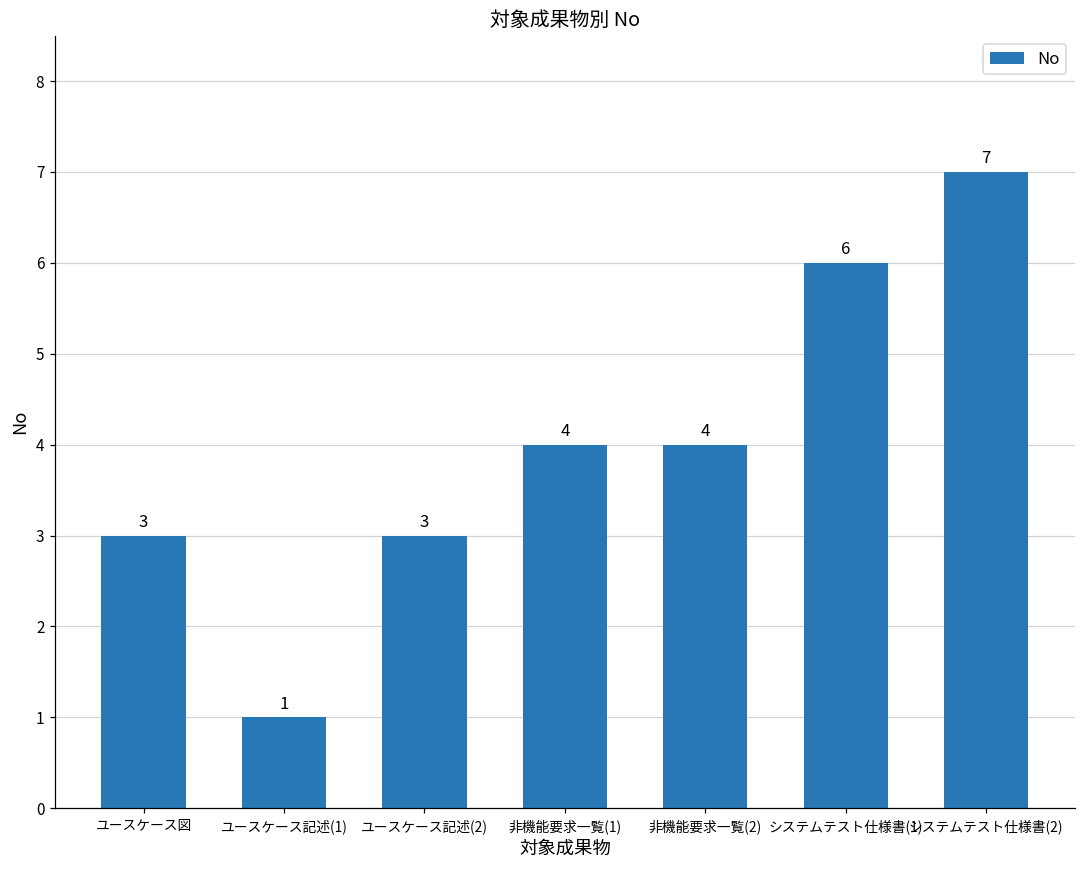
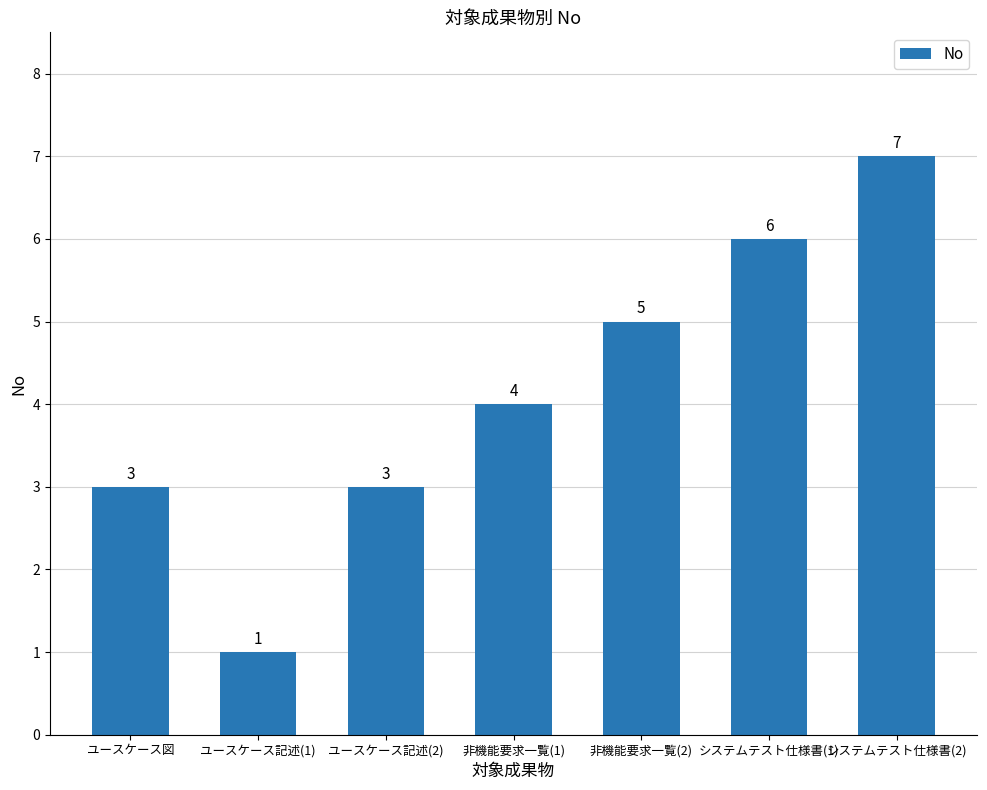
  {
    "ユースケース図": 3,
    "ユースケース記述(1)": 1,
    "ユースケース記述(2)": 3,
    "非機能要求一覧(1)": 4,
-   "非機能要求一覧(2)": 4,
+   "非機能要求一覧(2)": 5,
    "システムテスト仕様書(1)": 6,
    "システムテスト仕様書(2)": 7
  }
